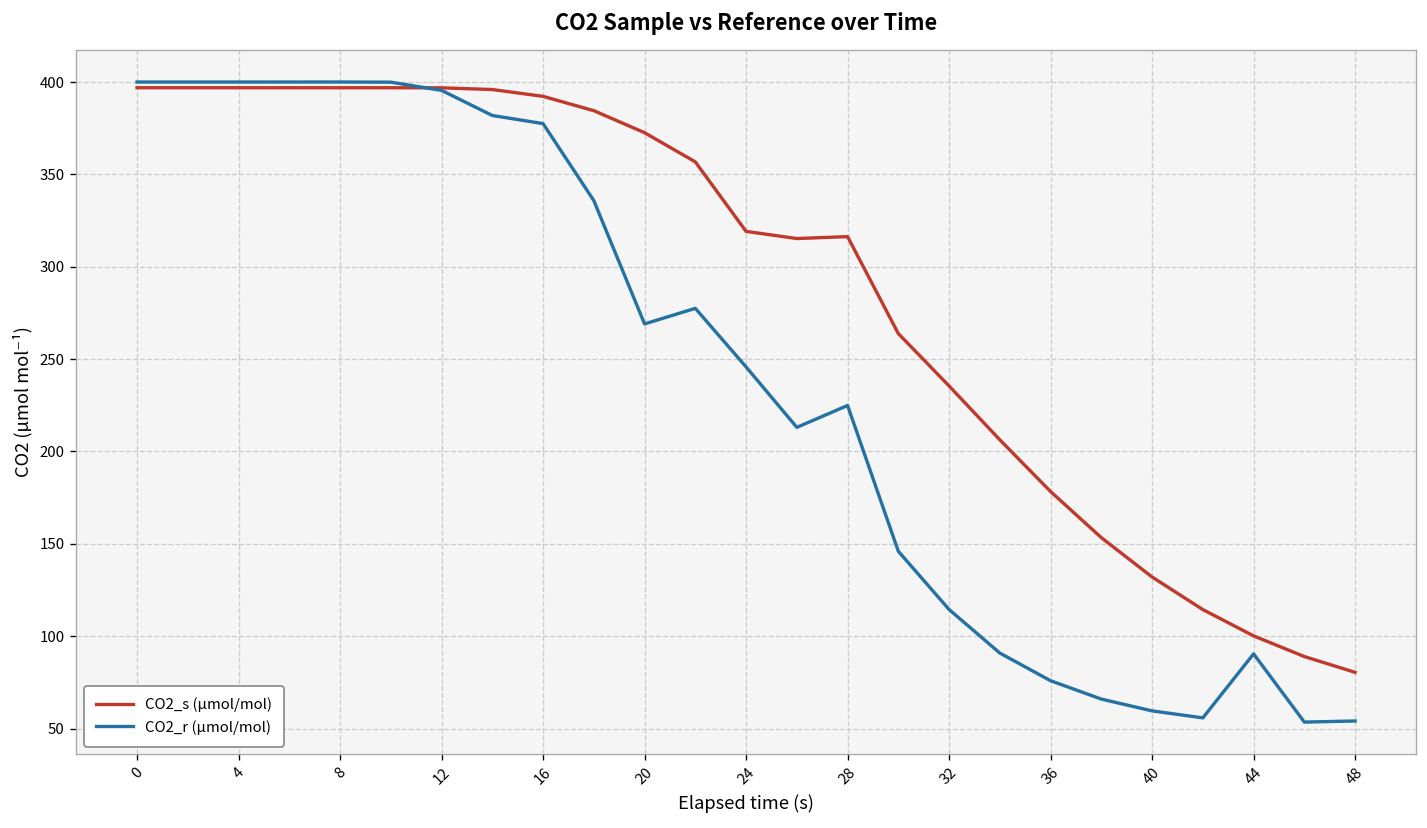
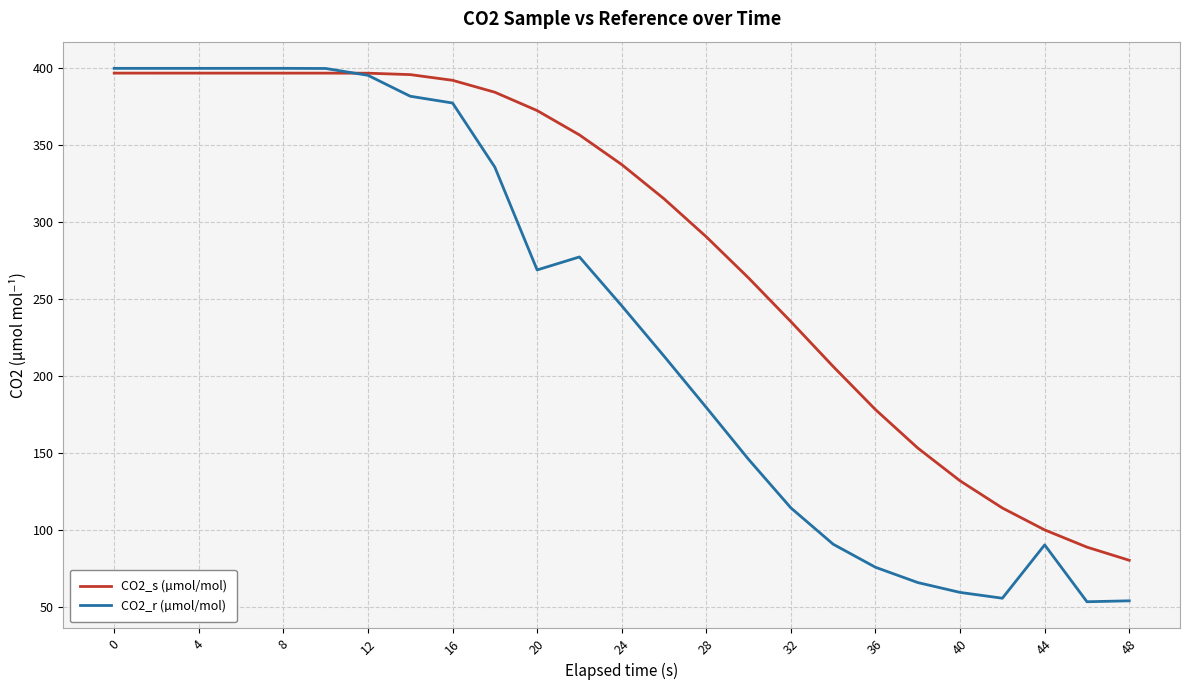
  {
    "CO2_s (µmol/mol)": {
      "0": 397,
      "4": 397,
      "8": 397,
      "16": 392,
      "20": 373,
-     "24": 319,
-     "28": 316,
+     "24": 338,
+     "28": 291,
      "32": 235,
      "36": 178,
      "40": 132,
      "44": 100,
      "48": 80
    },
    "CO2_r (µmol/mol)": {
      "0": 400,
      "4": 400,
      "8": 400,
      "16": 377,
      "20": 269,
      "24": 246,
-     "28": 225,
+     "28": 180,
      "32": 114,
      "36": 76,
      "40": 60,
      "44": 90,
      "48": 54
    }
  }
